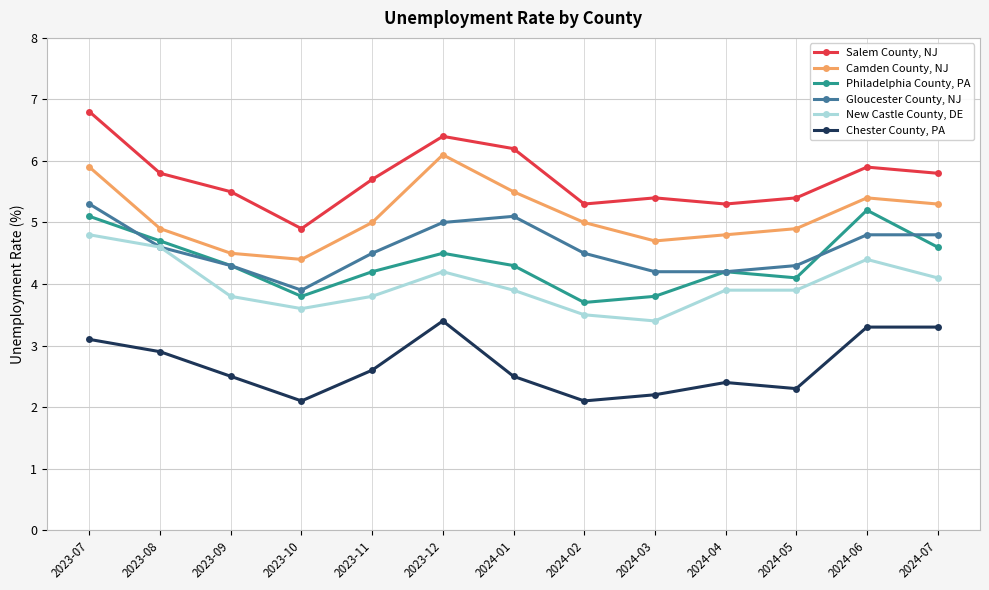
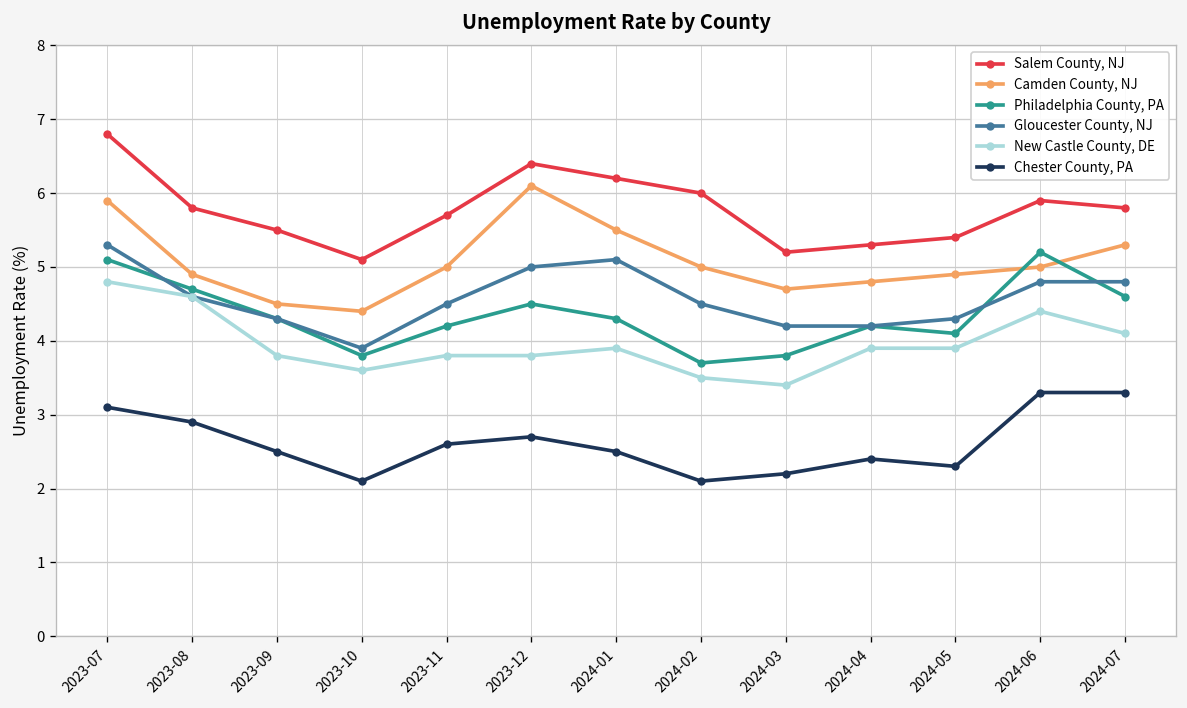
  {
    "Salem County, NJ": {
      "2023-07": 6.8,
      "2023-08": 5.8,
      "2023-09": 5.5,
-     "2023-10": 4.9,
+     "2023-10": 5.1,
      "2023-11": 5.7,
      "2023-12": 6.4,
      "2024-01": 6.2,
-     "2024-02": 5.3,
-     "2024-03": 5.4,
+     "2024-02": 6.0,
+     "2024-03": 5.2,
      "2024-04": 5.3,
      "2024-05": 5.4,
      "2024-06": 5.9,
      "2024-07": 5.8
    },
    "Camden County, NJ": {
      "2023-07": 5.9,
      "2023-08": 4.9,
      "2023-09": 4.5,
      "2023-10": 4.4,
      "2023-11": 5.0,
      "2023-12": 6.1,
      "2024-01": 5.5,
      "2024-02": 5.0,
      "2024-03": 4.7,
      "2024-04": 4.8,
      "2024-05": 4.9,
-     "2024-06": 5.4,
+     "2024-06": 5.0,
      "2024-07": 5.3
    },
    "New Castle County, DE": {
      "2023-07": 4.8,
      "2023-09": 3.8,
      "2023-10": 3.6,
      "2023-11": 3.8,
-     "2023-12": 4.2,
+     "2023-12": 3.8,
      "2024-01": 3.9,
      "2024-02": 3.5,
      "2024-03": 3.4,
      "2024-04": 3.9,
      "2024-05": 3.9,
      "2024-06": 4.4,
      "2024-07": 4.1
    },
    "Chester County, PA": {
      "2023-07": 3.1,
      "2023-08": 2.9,
      "2023-09": 2.5,
      "2023-10": 2.1,
      "2023-11": 2.6,
-     "2023-12": 3.4,
+     "2023-12": 2.7,
      "2024-01": 2.5,
      "2024-02": 2.1,
      "2024-03": 2.2,
      "2024-04": 2.4,
      "2024-05": 2.3,
      "2024-06": 3.3,
      "2024-07": 3.3
    }
  }
